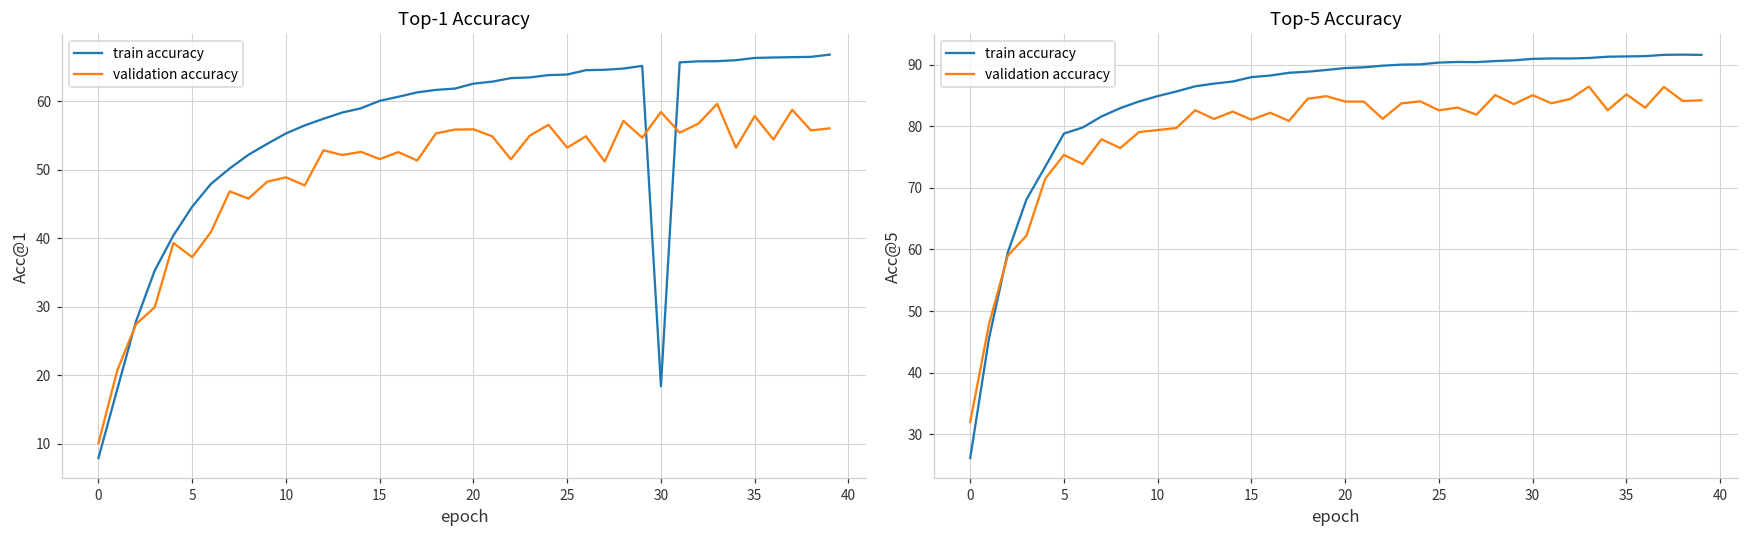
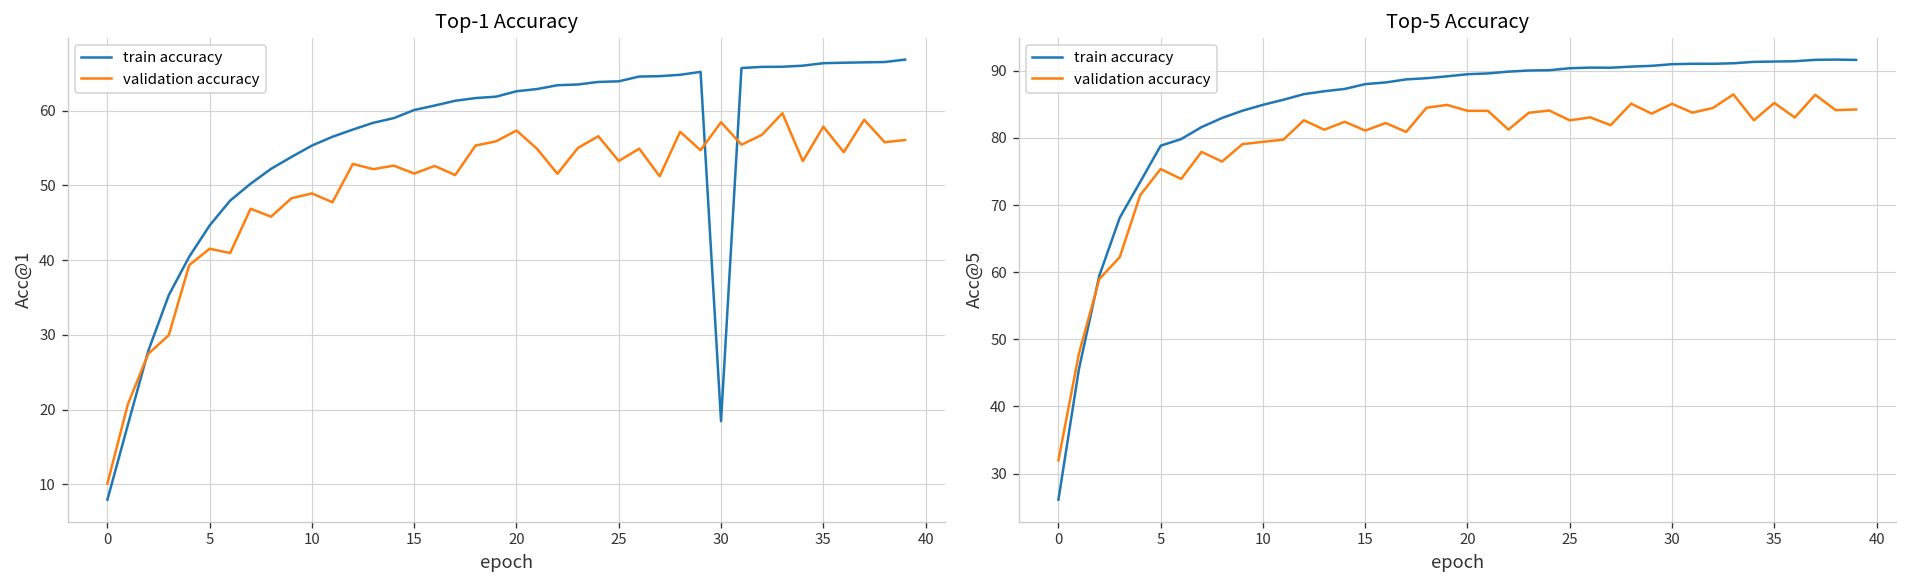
  {
    "Top-1 Accuracy": {
      "train accuracy": {
        "0": 8,
        "5": 45,
        "10": 55,
        "15": 60,
        "20": 63,
        "25": 64,
        "30": 18,
        "35": 66
      },
      "validation accuracy": {
        "0": 10,
-       "5": 37,
+       "5": 42,
        "10": 49,
        "15": 52,
-       "20": 56,
+       "20": 57,
        "25": 53,
        "30": 58,
        "35": 58
      }
    },
    "Top-5 Accuracy": {
      "train accuracy": {
        "0": 26,
        "5": 79,
        "10": 85,
        "15": 88,
        "20": 89,
        "25": 90,
        "30": 91,
        "35": 91
      },
      "validation accuracy": {
        "0": 32,
        "5": 75,
        "10": 79,
        "15": 81,
        "20": 84,
        "25": 83,
        "30": 85,
        "35": 85
      }
    }
  }
